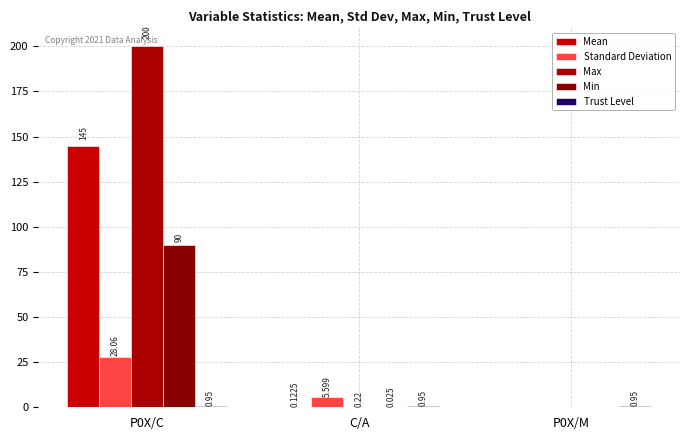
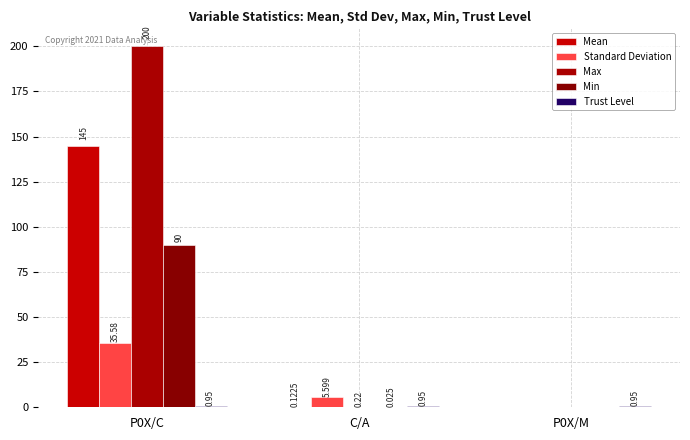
  {
    "Standard Deviation": {
-     "P0X/C": 28.06,
+     "P0X/C": 35.58,
      "C/A": 5.599
    },
    "Trust Level": {
      "P0X/C": 0.95,
      "C/A": 0.95,
      "P0X/M": 0.95
    }
  }
